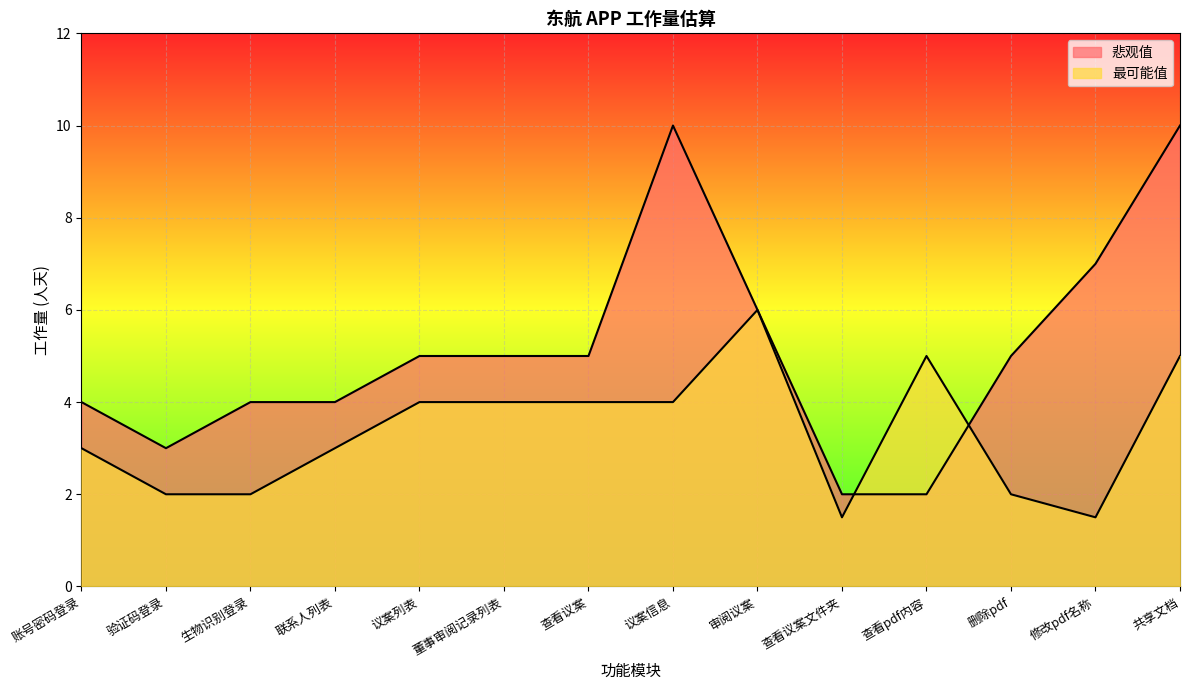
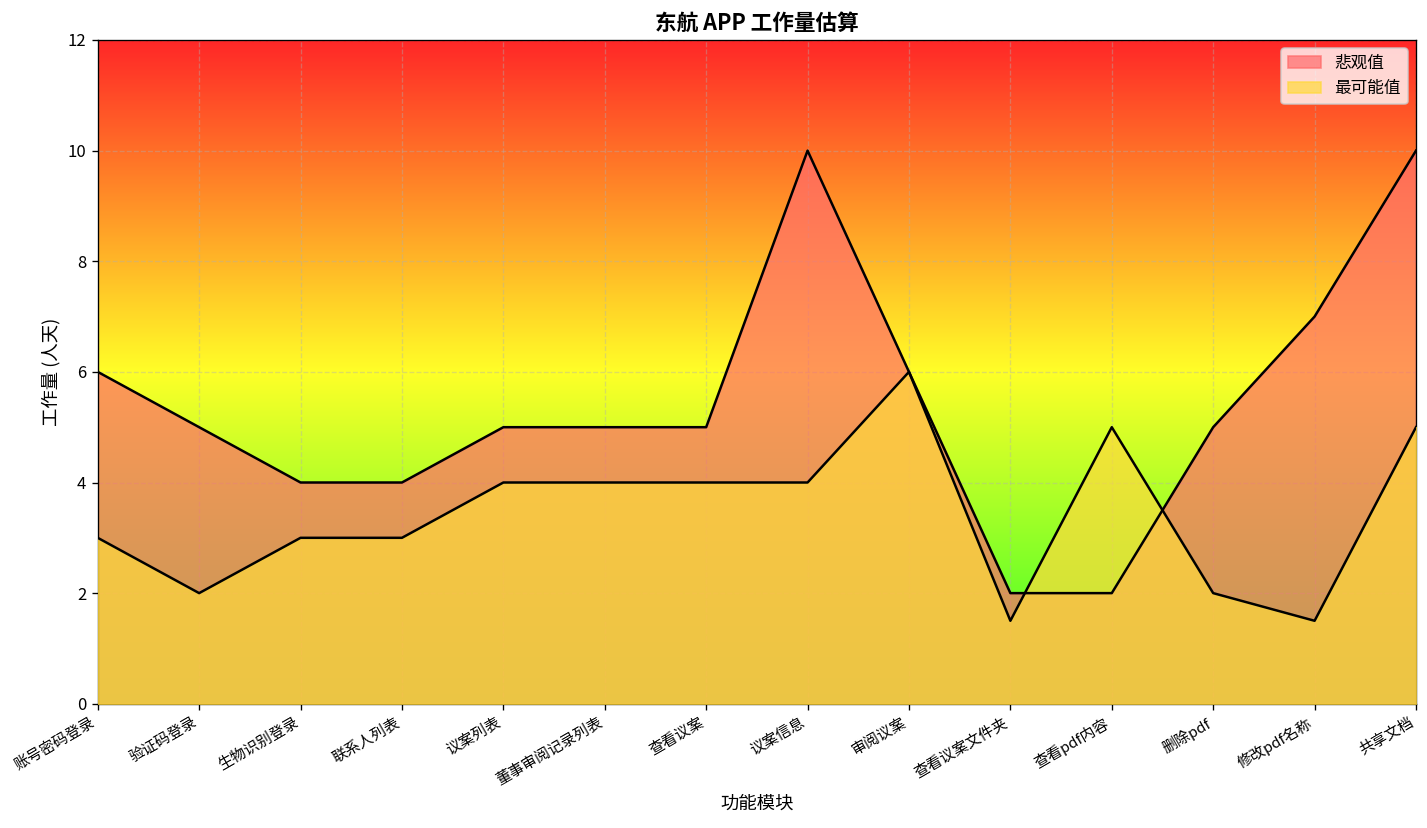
  {
    "悲观值": {
-     "账号密码登录": 4,
-     "验证码登录": 3,
+     "账号密码登录": 6,
+     "验证码登录": 5,
      "生物识别登录": 4,
      "联系人列表": 4,
      "议案列表": 5,
      "董事审阅记录列表": 5,
      "查看议案": 5,
      "议案信息": 10,
      "查看议案文件夹": 2,
      "查看pdf内容": 2,
      "删除pdf": 5,
      "修改pdf名称": 7,
      "共享文档": 10
    },
    "最可能值": {
      "账号密码登录": 3,
      "验证码登录": 2,
-     "生物识别登录": 2,
+     "生物识别登录": 3,
      "联系人列表": 3,
      "议案列表": 4,
      "董事审阅记录列表": 4,
      "查看议案": 4,
      "议案信息": 4,
      "查看议案文件夹": 1.5,
      "查看pdf内容": 5,
      "删除pdf": 2,
      "修改pdf名称": 1.5,
      "共享文档": 5
    }
  }
